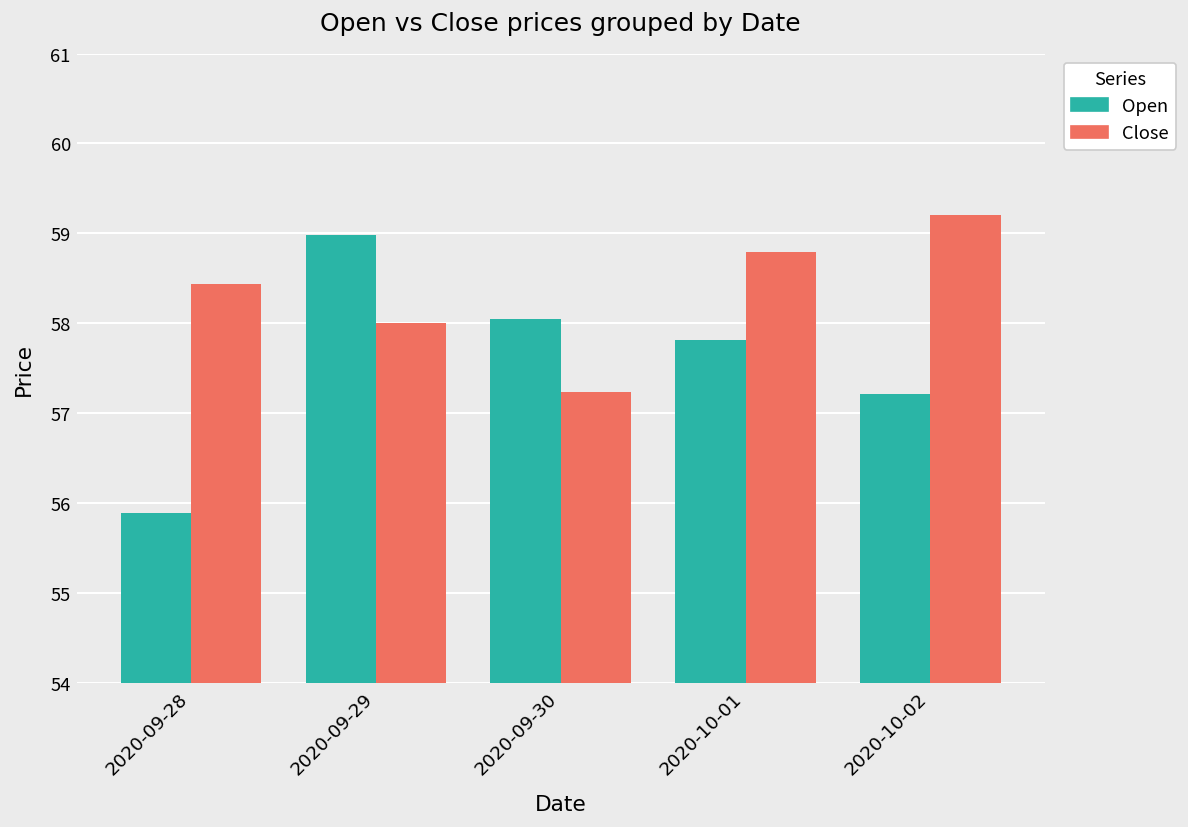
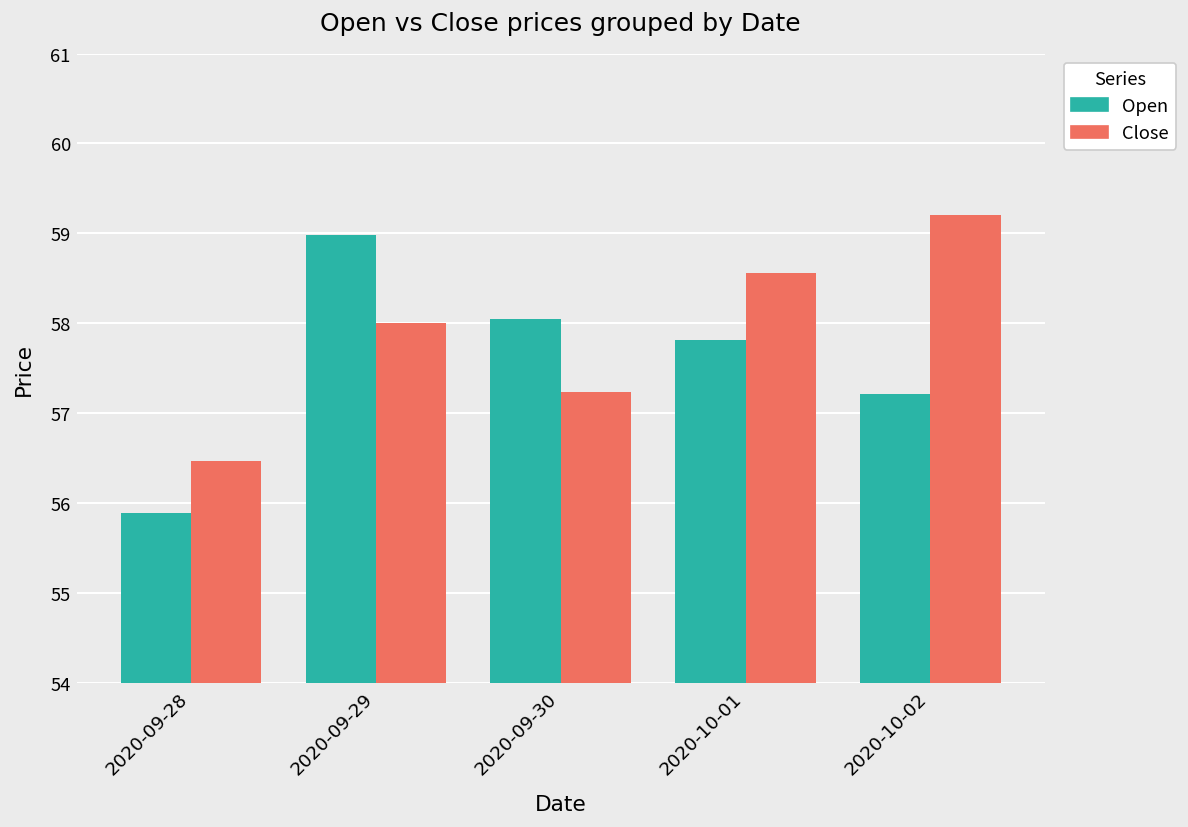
  {
    "Open": {
      "2020-09-28": 55.9,
      "2020-09-29": 59.0,
      "2020-09-30": 58.0,
      "2020-10-01": 57.8,
      "2020-10-02": 57.2
    },
    "Close": {
-     "2020-09-28": 58.4,
+     "2020-09-28": 56.5,
      "2020-09-29": 58.0,
      "2020-09-30": 57.2,
-     "2020-10-01": 58.8,
+     "2020-10-01": 58.6,
      "2020-10-02": 59.2
    }
  }
